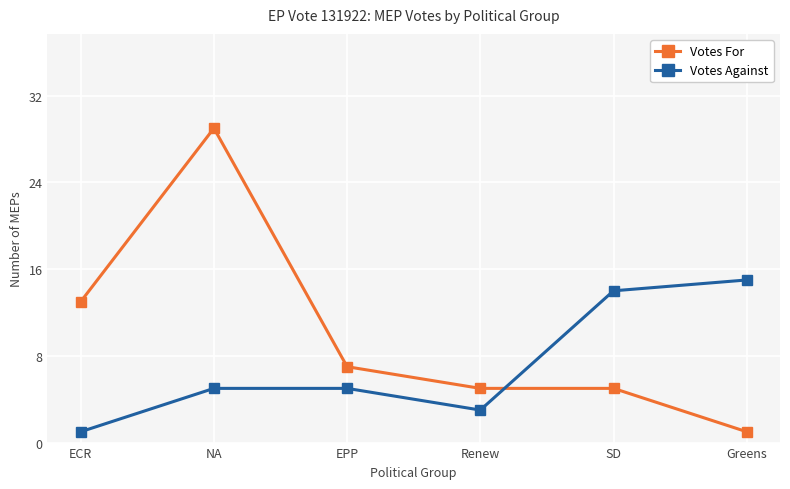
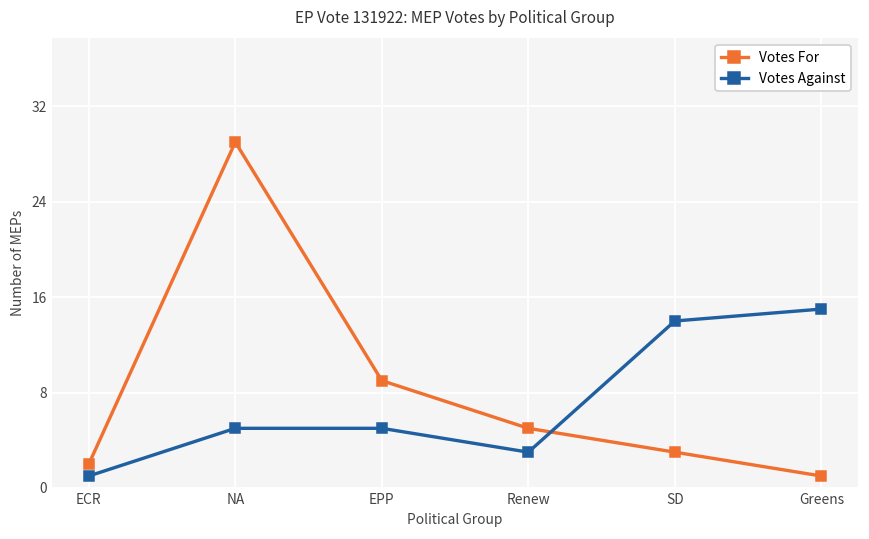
  {
    "Votes For": {
-     "ECR": 13,
+     "ECR": 2,
      "NA": 29,
-     "EPP": 7,
+     "EPP": 9,
      "Renew": 5,
-     "SD": 5,
+     "SD": 3,
      "Greens": 1
    },
    "Votes Against": {
      "ECR": 1,
      "NA": 5,
      "EPP": 5,
      "Renew": 3,
      "SD": 14,
      "Greens": 15
    }
  }
